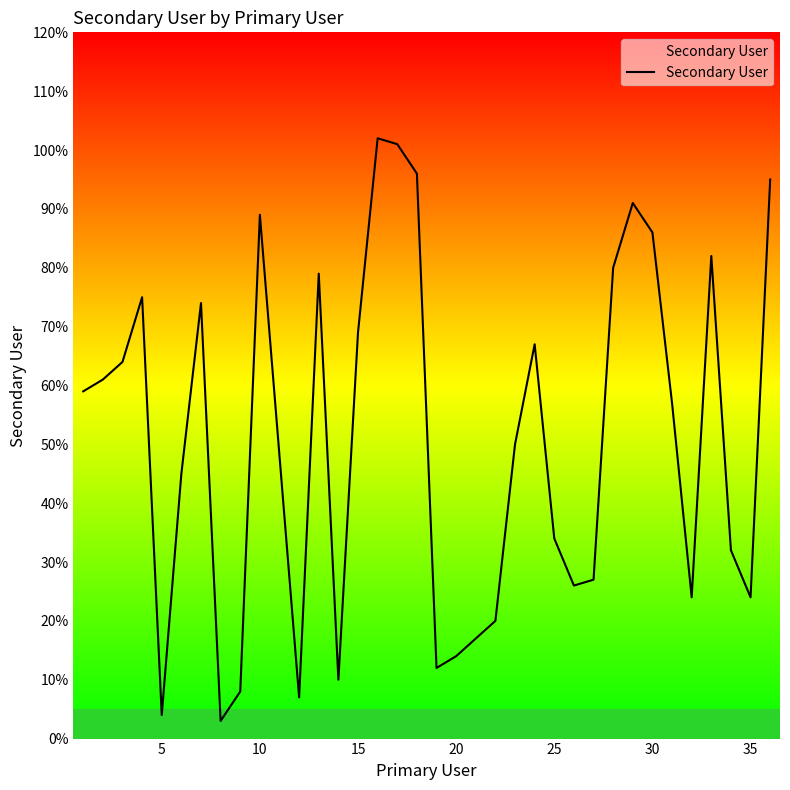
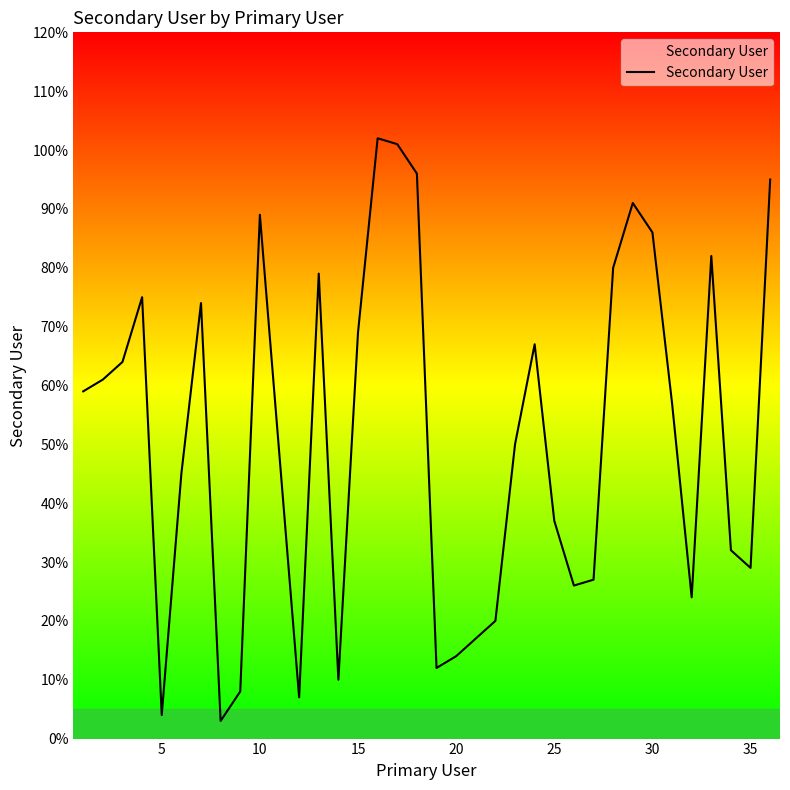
  {
    "10": "89%",
    "15": "69%",
    "20": "14%",
-   "25": "34%",
+   "25": "37%",
    "30": "86%",
-   "35": "24%"
+   "35": "29%"
  }
